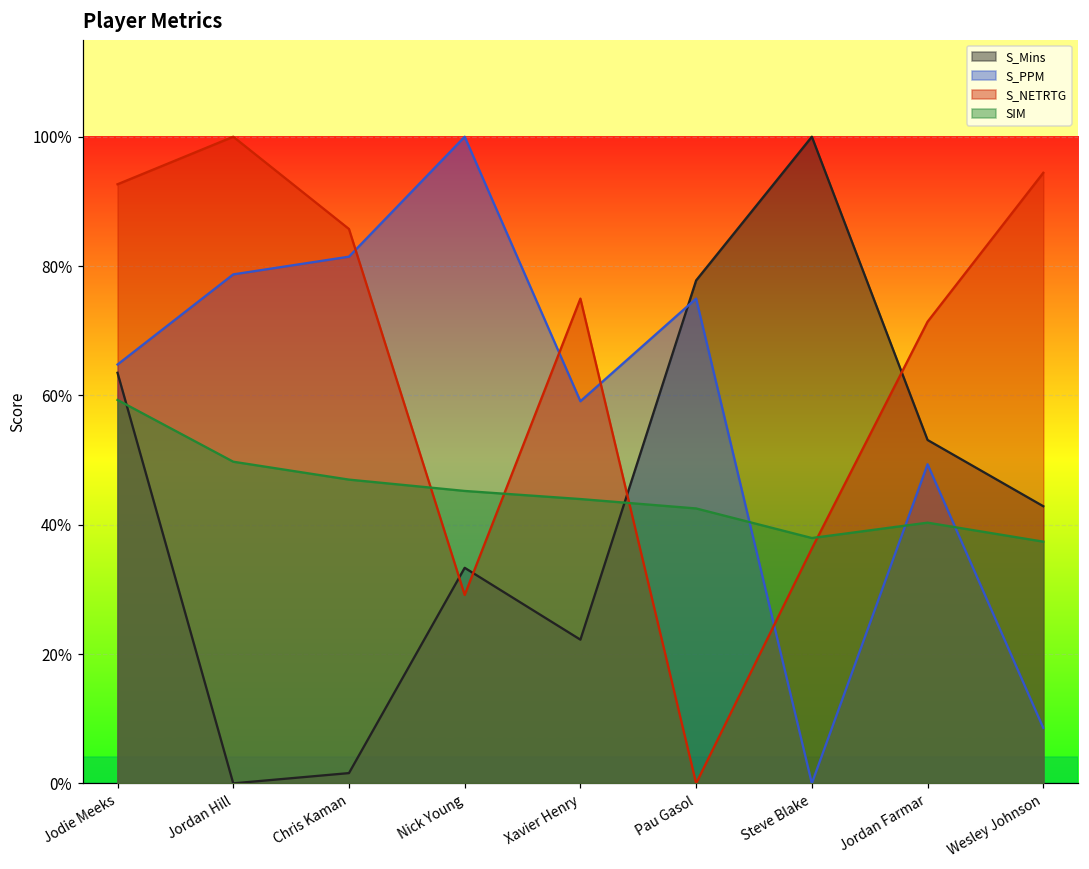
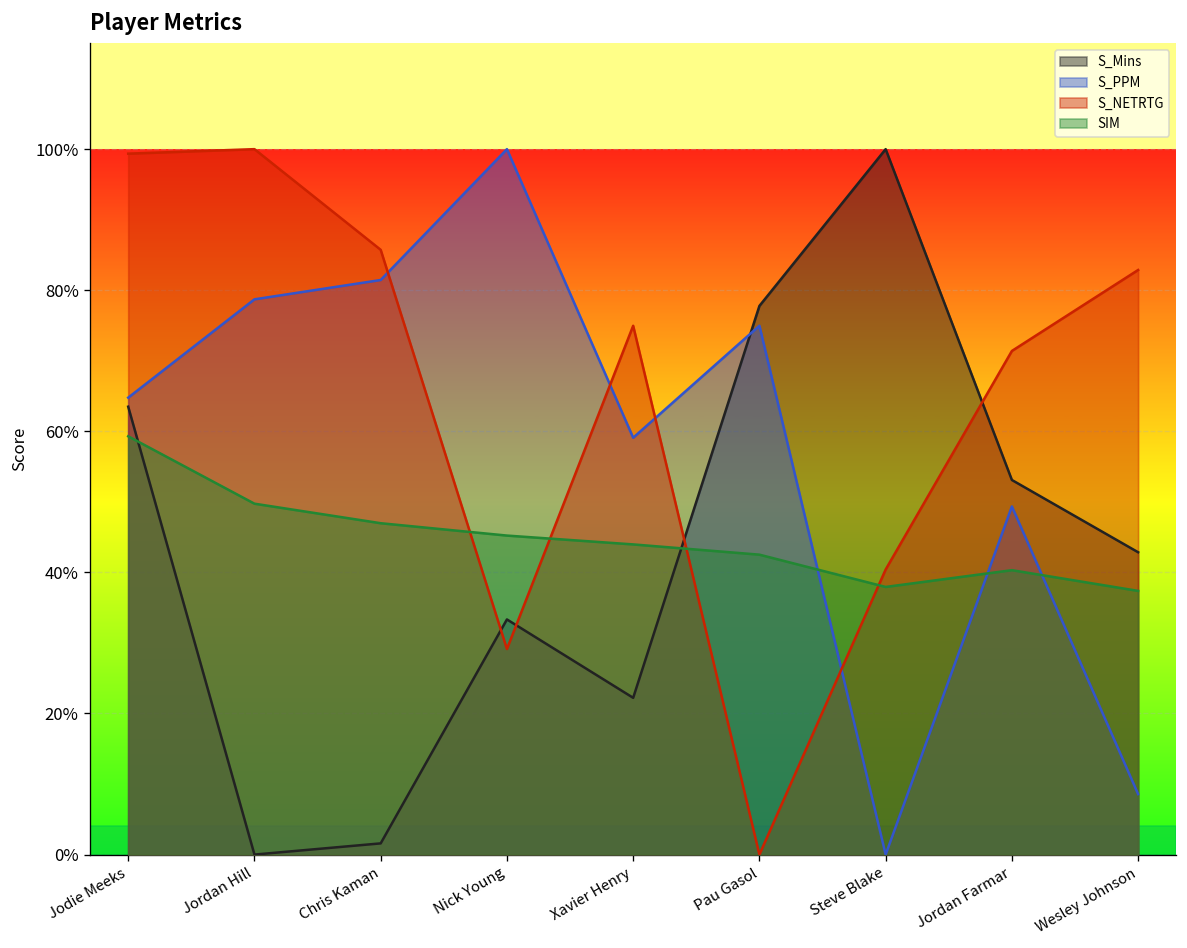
  {
    "S_Mins": {
      "Jodie Meeks": "63%",
      "Nick Young": "33%",
      "Xavier Henry": "22%",
      "Pau Gasol": "78%",
      "Steve Blake": "100%",
      "Jordan Farmar": "53%",
      "Wesley Johnson": "43%"
    },
    "S_PPM": {
      "Jodie Meeks": "65%",
      "Jordan Hill": "79%",
      "Chris Kaman": "81%",
      "Nick Young": "100%",
      "Xavier Henry": "59%",
      "Pau Gasol": "75%",
      "Jordan Farmar": "49%",
      "Wesley Johnson": "9%"
    },
    "S_NETRTG": {
-     "Jodie Meeks": "93%",
+     "Jodie Meeks": "99%",
      "Jordan Hill": "100%",
      "Chris Kaman": "86%",
      "Nick Young": "29%",
      "Xavier Henry": "75%",
-     "Steve Blake": "36%",
+     "Steve Blake": "40%",
      "Jordan Farmar": "71%",
-     "Wesley Johnson": "94%"
+     "Wesley Johnson": "83%"
    },
    "SIM": {
      "Jodie Meeks": "59%",
      "Jordan Hill": "50%",
      "Chris Kaman": "47%",
      "Nick Young": "45%",
      "Xavier Henry": "44%",
      "Pau Gasol": "43%",
      "Steve Blake": "38%",
      "Jordan Farmar": "40%",
      "Wesley Johnson": "37%"
    }
  }
